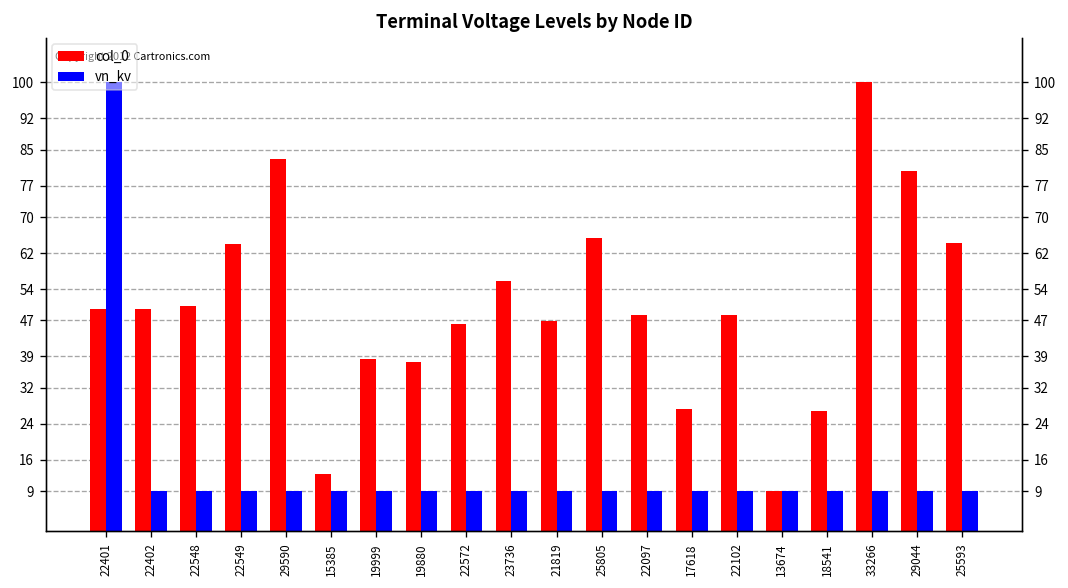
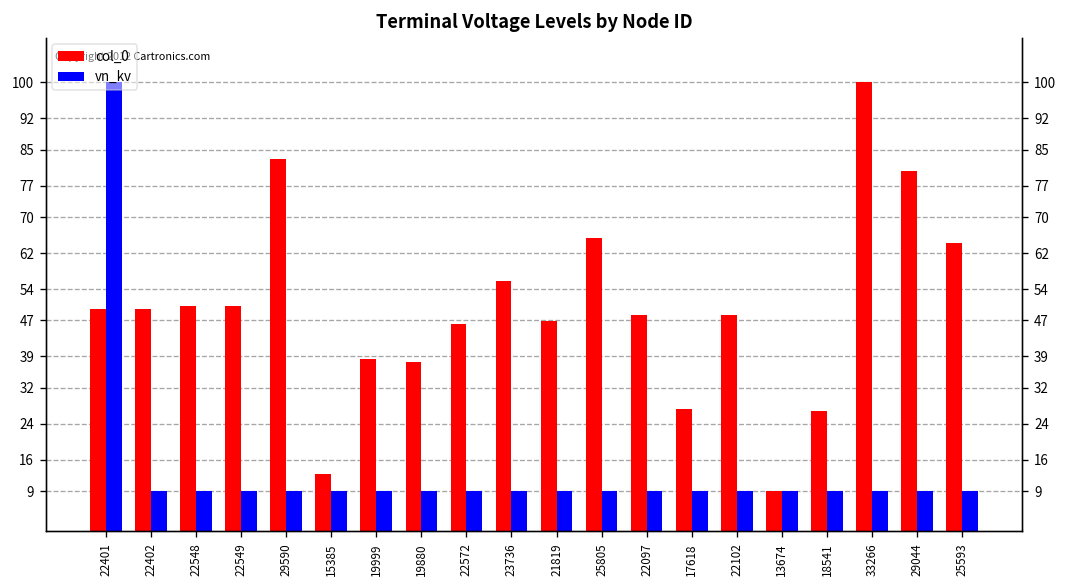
  {
    "col_0": {
      "22401": 50,
      "22402": 50,
      "22548": 50,
-     "22549": 64,
+     "22549": 50,
      "29590": 83,
      "15385": 13,
      "19999": 38,
      "19880": 38,
      "22572": 46,
      "23736": 56,
      "21819": 47,
      "25805": 65,
      "22097": 48,
      "17618": 27,
      "22102": 48,
      "13674": 9,
      "18541": 27,
      "33266": 100,
      "29044": 80,
      "25593": 64
    },
    "vn_kv": {
      "22402": 9,
      "22548": 9,
      "22549": 9,
      "29590": 9,
      "15385": 9,
      "19999": 9,
      "19880": 9,
      "22572": 9,
      "23736": 9,
      "21819": 9,
      "25805": 9,
      "22097": 9,
      "17618": 9,
      "22102": 9,
      "13674": 9,
      "18541": 9,
      "33266": 9,
      "29044": 9,
      "25593": 9
    }
  }
